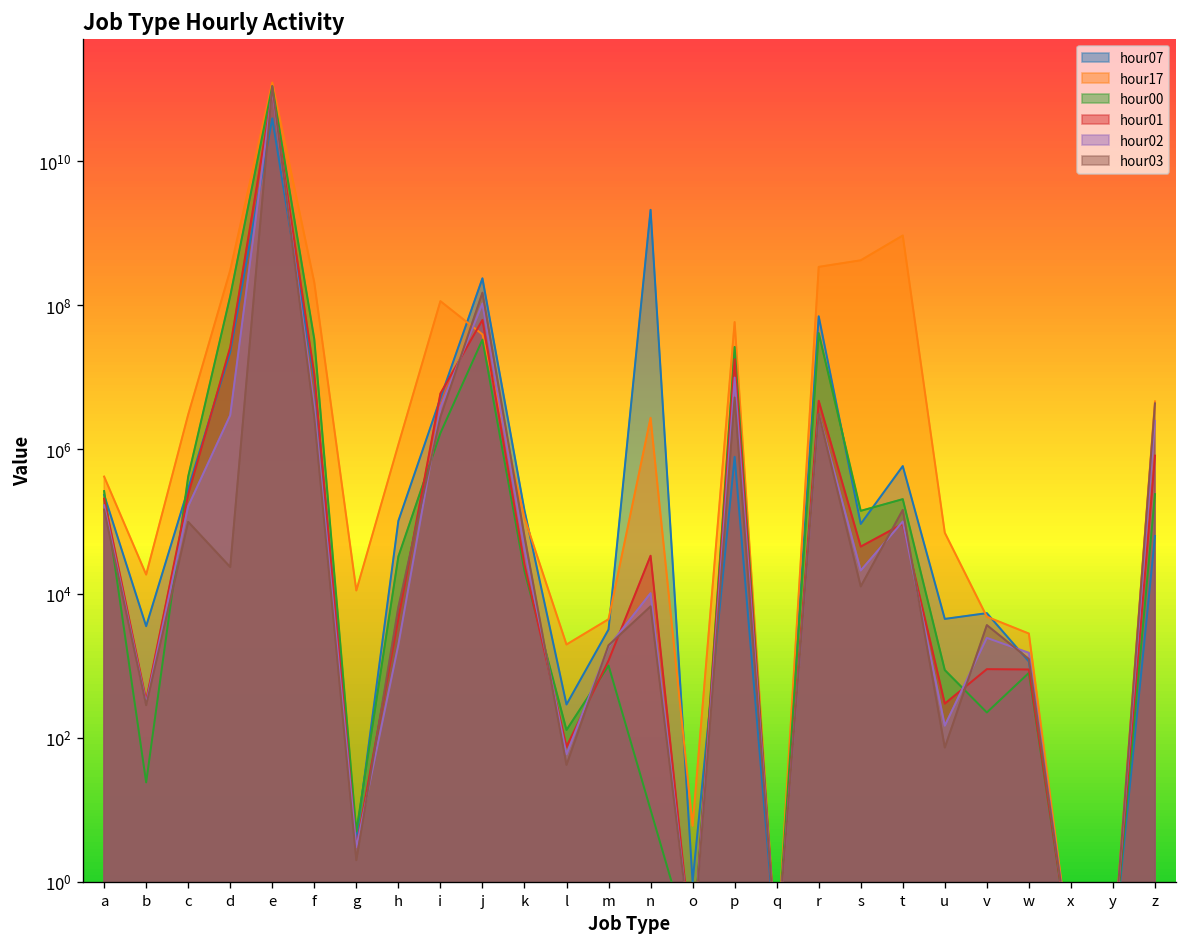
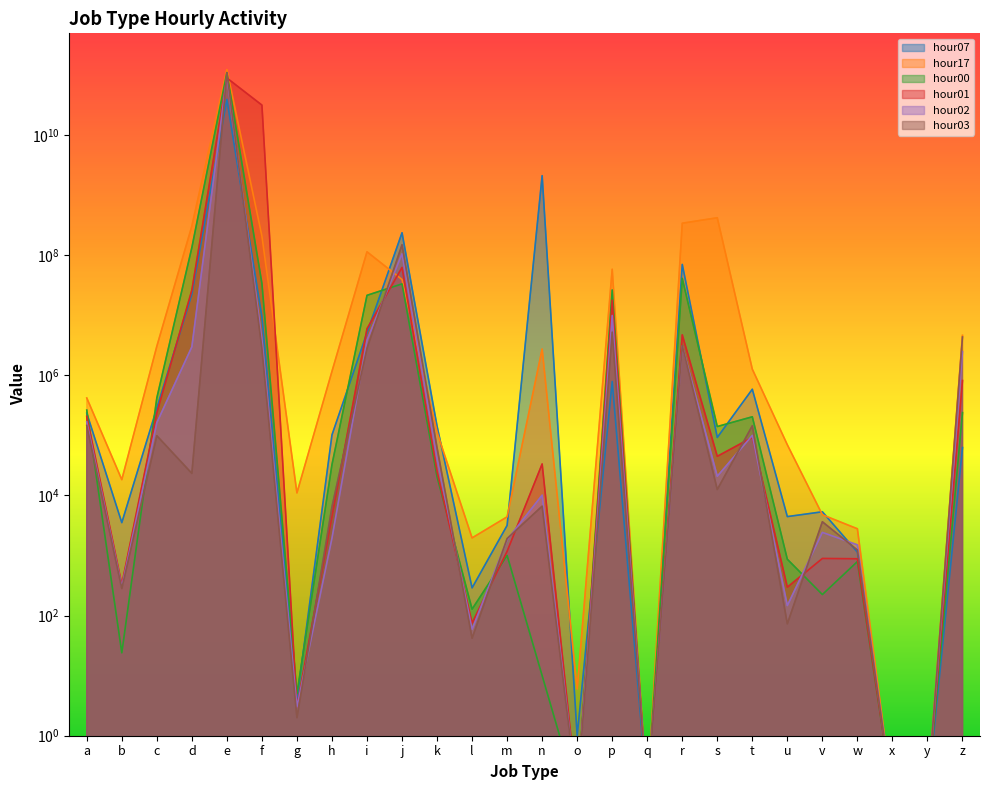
  {
    "hour07": {
      "a": 230000,
      "b": 4000,
      "c": 300000,
      "d": 22000000,
      "e": 40000000000,
      "f": 9000000,
      "g": 4,
      "h": 100000,
      "i": 5000000,
      "j": 240000000,
      "k": 140000,
      "l": 300,
      "m": 3000,
      "n": 2100000000,
      "o": 1,
      "p": 800000,
      "r": 70000000,
      "s": 90000,
      "t": 600000,
      "u": 4000,
      "v": 5000,
      "z": 60000
    },
    "hour17": {
      "a": 400000,
      "b": 18000,
      "c": 3000000,
      "d": 300000000,
      "e": 120000000000,
      "f": 210000000,
      "g": 11000,
      "h": 1200000,
      "i": 110000000,
      "j": 40000000,
      "k": 110000,
      "l": 2000,
      "m": 4000,
      "n": 3000000,
      "o": 6,
      "p": 60000000,
      "r": 300000000,
      "s": 400000000,
-     "t": 900000000,
+     "t": 1300000,
      "u": 70000,
      "v": 5000,
      "w": 3000
    },
    "hour00": {
      "a": 300000,
      "b": 24,
      "c": 400000,
      "d": 130000000,
      "f": 30000000,
      "g": 5,
      "h": 30000,
-     "i": 1700000,
+     "i": 21000000,
      "j": 30000000,
      "k": 20000,
      "l": 130,
      "m": 1000,
      "n": 10,
      "p": 30000000,
      "r": 40000000,
      "s": 140000,
      "t": 200000,
      "u": 900,
      "v": 220,
      "w": 800,
      "z": 240000
    },
    "hour01": {
      "a": 210000,
      "c": 240000,
      "d": 30000000,
-     "f": 11000000,
+     "f": 30000000000,
      "h": 5000,
      "i": 6000000,
      "j": 60000000,
      "k": 25000,
      "l": 80,
      "m": 1200,
      "n": 30000,
      "p": 18000000,
      "r": 5000000,
      "s": 40000,
      "u": 300,
      "v": 900,
      "w": 900,
      "z": 800000
    },
    "hour02": {
      "a": 170000,
      "c": 160000,
      "d": 3000000,
      "f": 4000000,
      "h": 1900,
      "i": 4000000,
      "j": 110000000,
      "k": 40000,
      "l": 60,
      "n": 10000,
      "p": 10000000,
      "s": 21000,
      "u": 150,
      "v": 2400,
      "w": 1500,
      "z": 2500000
    },
    "hour03": {
      "a": 150000,
      "c": 100000,
      "d": 23000,
      "f": 3000000,
      "g": 2,
      "h": 6000,
      "i": 3000000,
      "j": 150000000,
      "k": 60000,
      "l": 40,
      "n": 7000,
      "p": 5000000,
      "s": 13000,
      "t": 140000,
      "u": 70,
      "v": 4000
    }
  }
